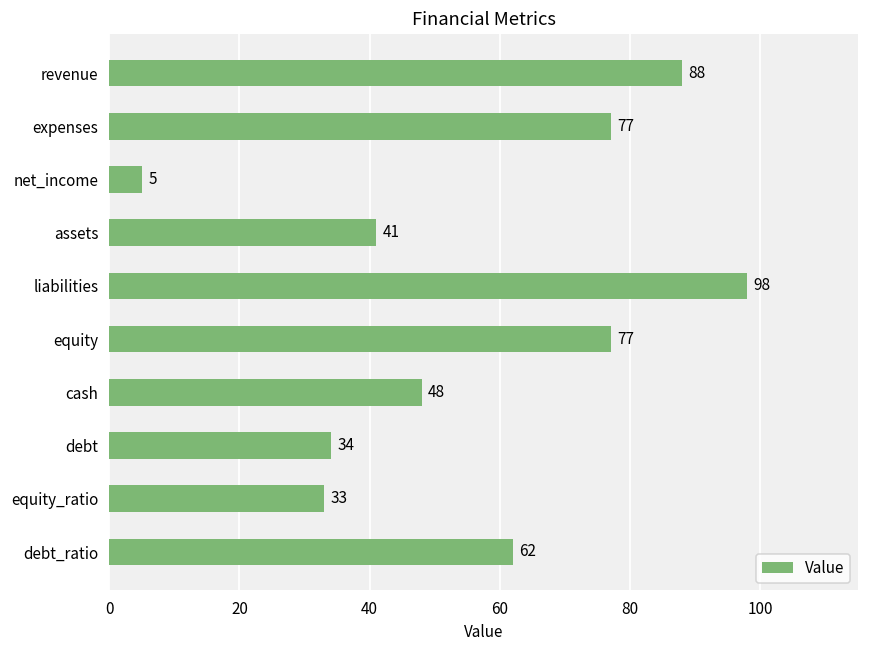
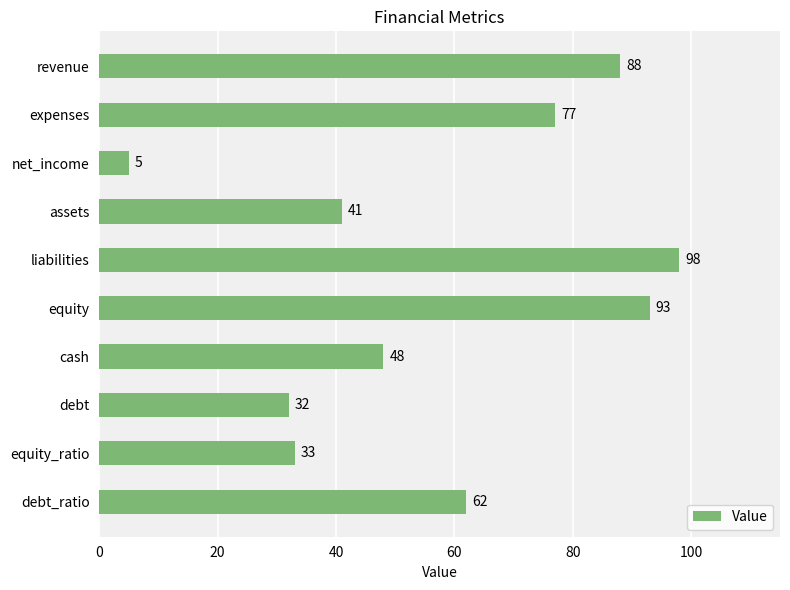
  {
    "revenue": 88,
    "expenses": 77,
    "net_income": 5,
    "assets": 41,
    "liabilities": 98,
-   "equity": 77,
+   "equity": 93,
    "cash": 48,
-   "debt": 34,
+   "debt": 32,
    "equity_ratio": 33,
    "debt_ratio": 62
  }
